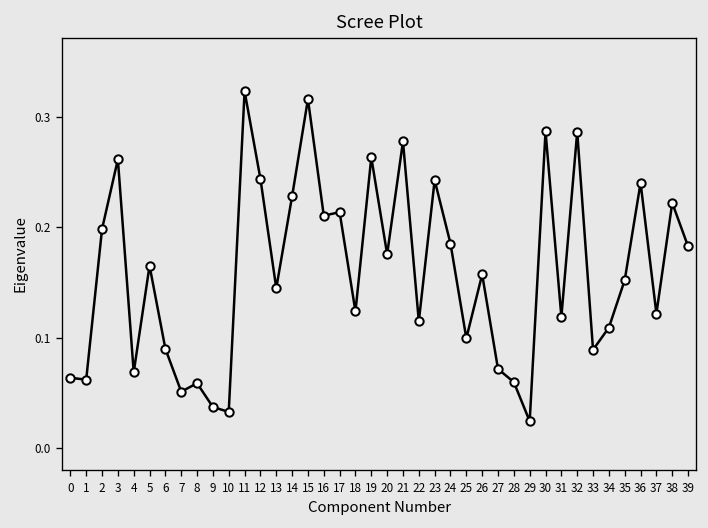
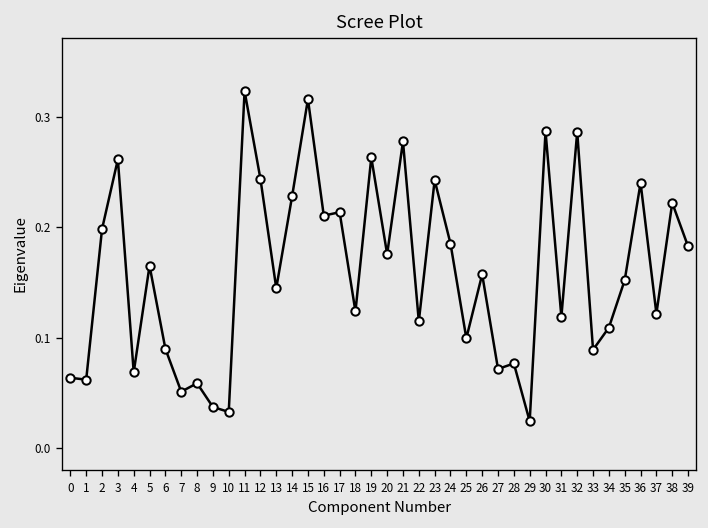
  {
    "0": 0.06,
    "1": 0.06,
    "2": 0.20,
    "3": 0.26,
    "4": 0.07,
    "5": 0.17,
    "6": 0.09,
    "7": 0.05,
    "8": 0.06,
    "9": 0.04,
    "10": 0.03,
    "11": 0.32,
    "12": 0.24,
    "13": 0.14,
    "14": 0.23,
    "15": 0.32,
    "16": 0.21,
    "17": 0.21,
    "18": 0.12,
    "19": 0.26,
    "20": 0.18,
    "21": 0.28,
    "22": 0.11,
    "23": 0.24,
    "24": 0.19,
    "25": 0.10,
    "26": 0.16,
    "27": 0.07,
-   "28": 0.06,
+   "28": 0.08,
    "29": 0.02,
    "30": 0.29,
    "31": 0.12,
    "32": 0.29,
    "33": 0.09,
    "34": 0.11,
    "35": 0.15,
    "36": 0.24,
    "37": 0.12,
    "38": 0.22,
    "39": 0.18
  }
